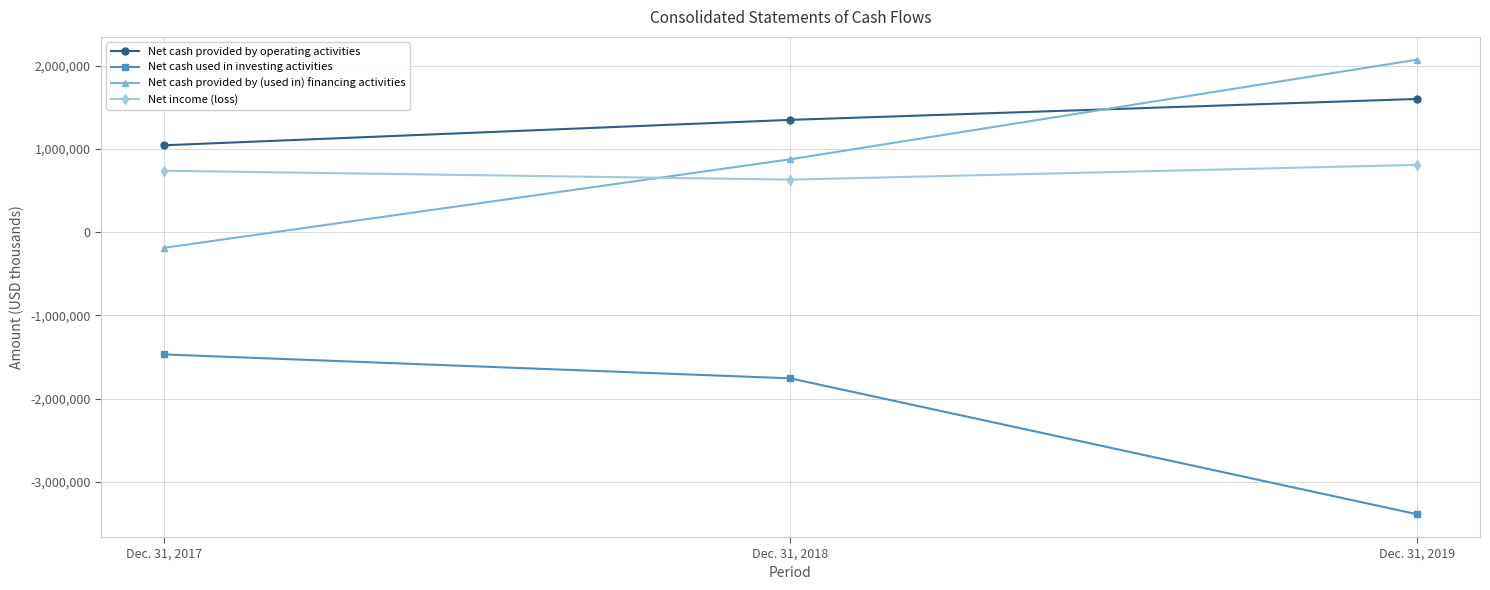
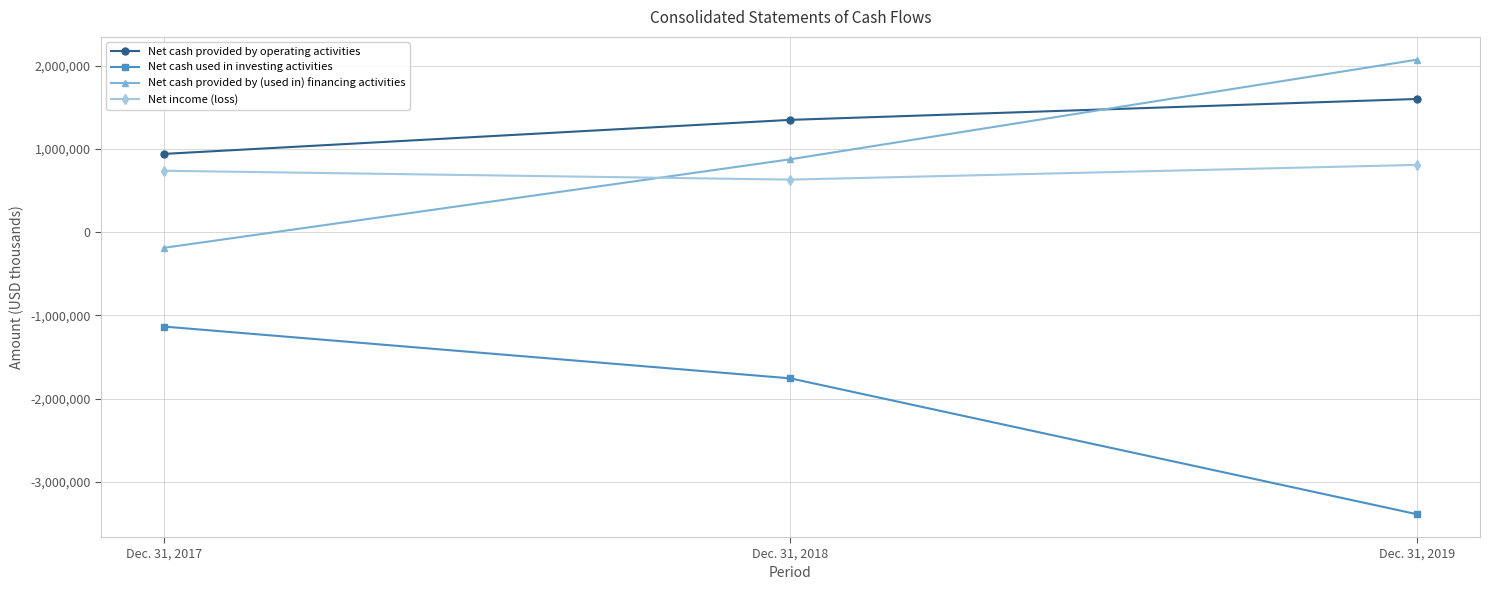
  {
    "Net cash provided by operating activities": {
-     "Dec. 31, 2017": "1,000,000",
+     "Dec. 31, 2017": "900,000",
      "Dec. 31, 2018": "1,300,000",
      "Dec. 31, 2019": "1,600,000"
    },
    "Net cash used in investing activities": {
-     "Dec. 31, 2017": "-1,500,000",
+     "Dec. 31, 2017": "-1,100,000",
      "Dec. 31, 2018": "-1,800,000",
      "Dec. 31, 2019": "-3,400,000"
    }
  }
